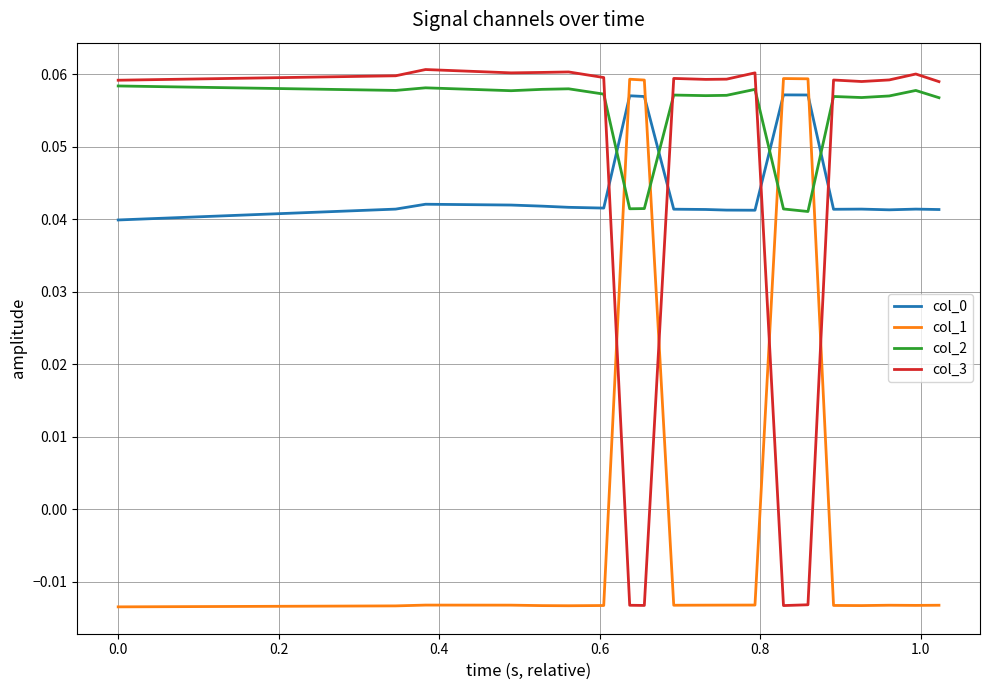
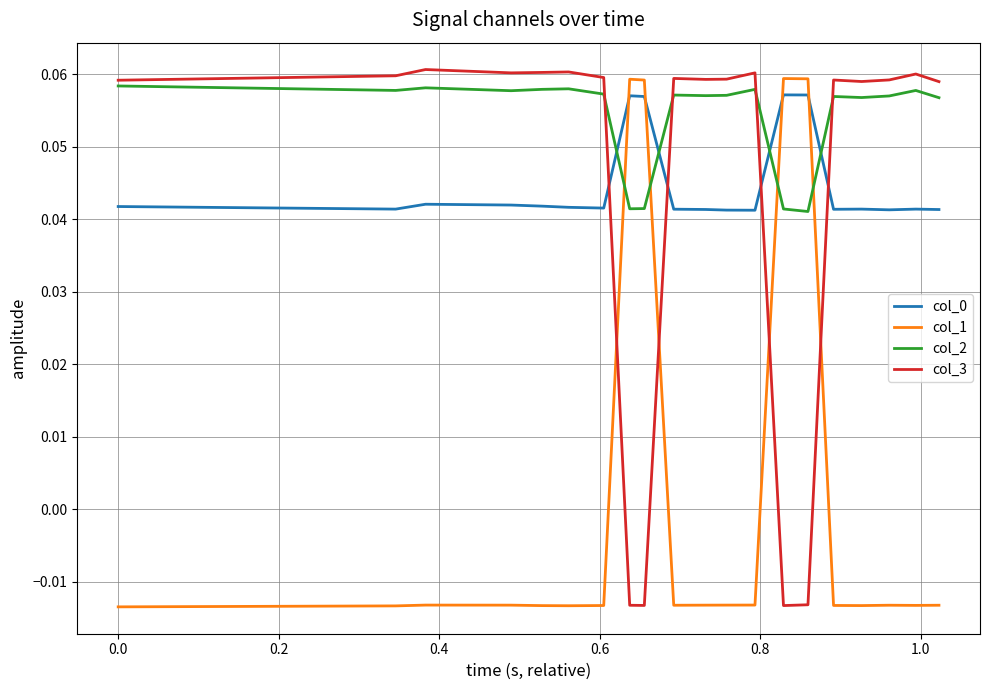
  {
    "col_0": {
-     "0.0": 0.040
+     "0.0": 0.042
    },
    "col_1": {
      "0.0": -0.013
    },
    "col_2": {
      "0.0": 0.058
    },
    "col_3": {
      "0.0": 0.059
    }
  }
